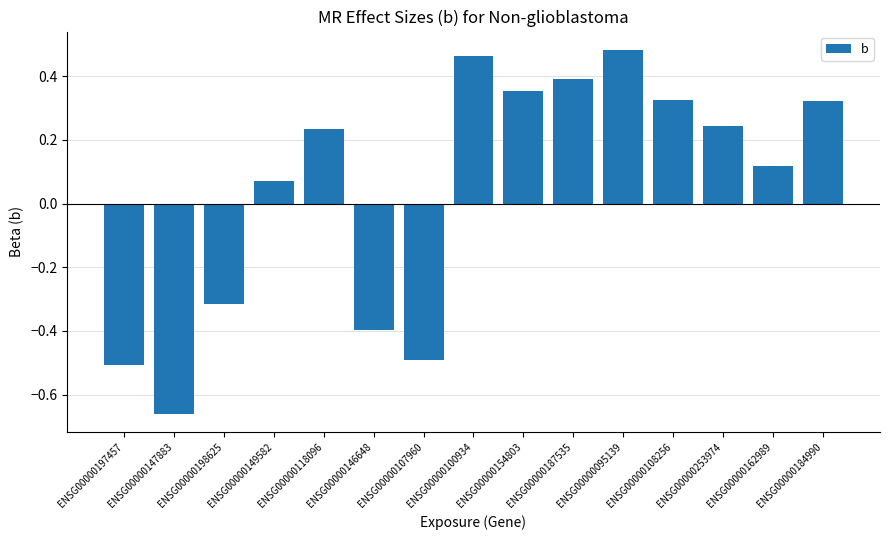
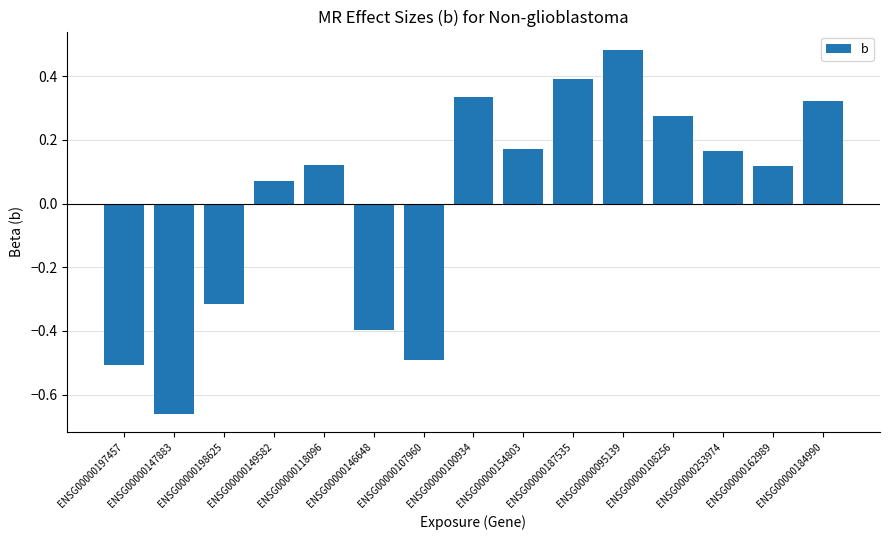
  {
    "ENSG00000197457": -0.51,
    "ENSG00000147883": -0.66,
    "ENSG00000198625": -0.31,
    "ENSG00000149582": 0.07,
-   "ENSG00000118096": 0.24,
+   "ENSG00000118096": 0.12,
    "ENSG00000146648": -0.40,
    "ENSG00000107960": -0.49,
-   "ENSG00000100934": 0.46,
-   "ENSG00000154803": 0.35,
+   "ENSG00000100934": 0.33,
+   "ENSG00000154803": 0.17,
    "ENSG00000187535": 0.39,
    "ENSG00000095139": 0.48,
-   "ENSG00000108256": 0.33,
-   "ENSG00000253974": 0.24,
+   "ENSG00000108256": 0.28,
+   "ENSG00000253974": 0.16,
    "ENSG00000162989": 0.12,
    "ENSG00000184990": 0.32
  }
